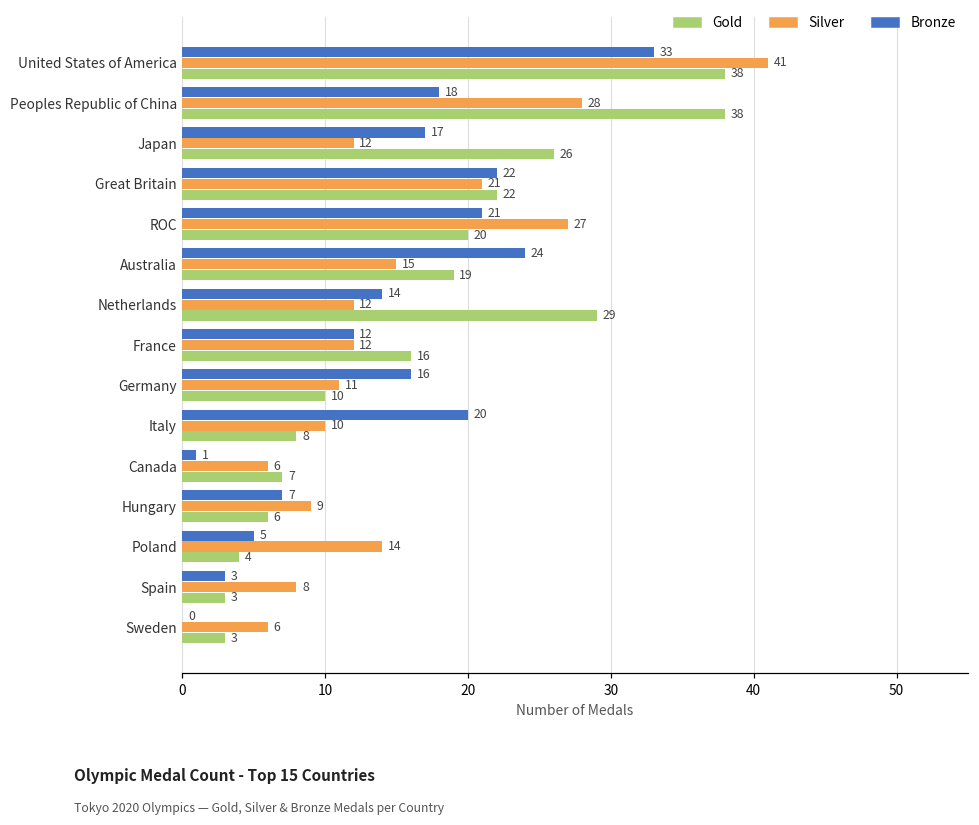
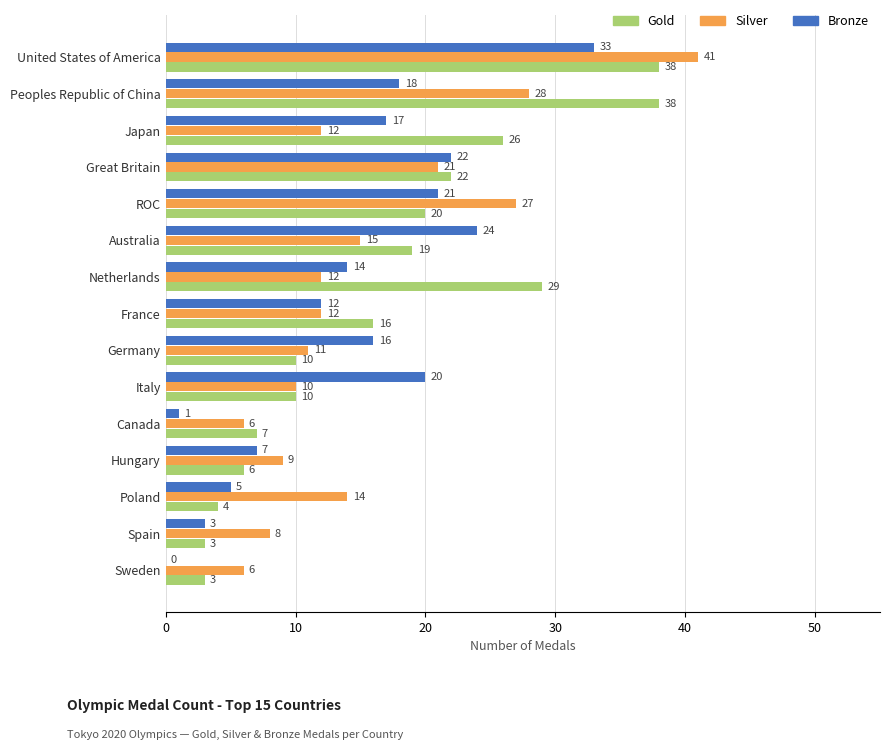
  {
    "Gold": {
      "United States of America": 38,
      "Peoples Republic of China": 38,
      "Japan": 26,
      "Great Britain": 22,
      "ROC": 20,
      "Australia": 19,
      "Netherlands": 29,
      "France": 16,
      "Germany": 10,
-     "Italy": 8,
+     "Italy": 10,
      "Canada": 7,
      "Hungary": 6,
      "Poland": 4,
      "Spain": 3,
      "Sweden": 3
    },
    "Silver": {
      "United States of America": 41,
      "Peoples Republic of China": 28,
      "Japan": 12,
      "Great Britain": 21,
      "ROC": 27,
      "Australia": 15,
      "Netherlands": 12,
      "France": 12,
      "Germany": 11,
      "Italy": 10,
      "Canada": 6,
      "Hungary": 9,
      "Poland": 14,
      "Spain": 8,
      "Sweden": 6
    },
    "Bronze": {
      "United States of America": 33,
      "Peoples Republic of China": 18,
      "Japan": 17,
      "Great Britain": 22,
      "ROC": 21,
      "Australia": 24,
      "Netherlands": 14,
      "France": 12,
      "Germany": 16,
      "Italy": 20,
      "Canada": 1,
      "Hungary": 7,
      "Poland": 5,
      "Spain": 3,
      "Sweden": 0
    }
  }
